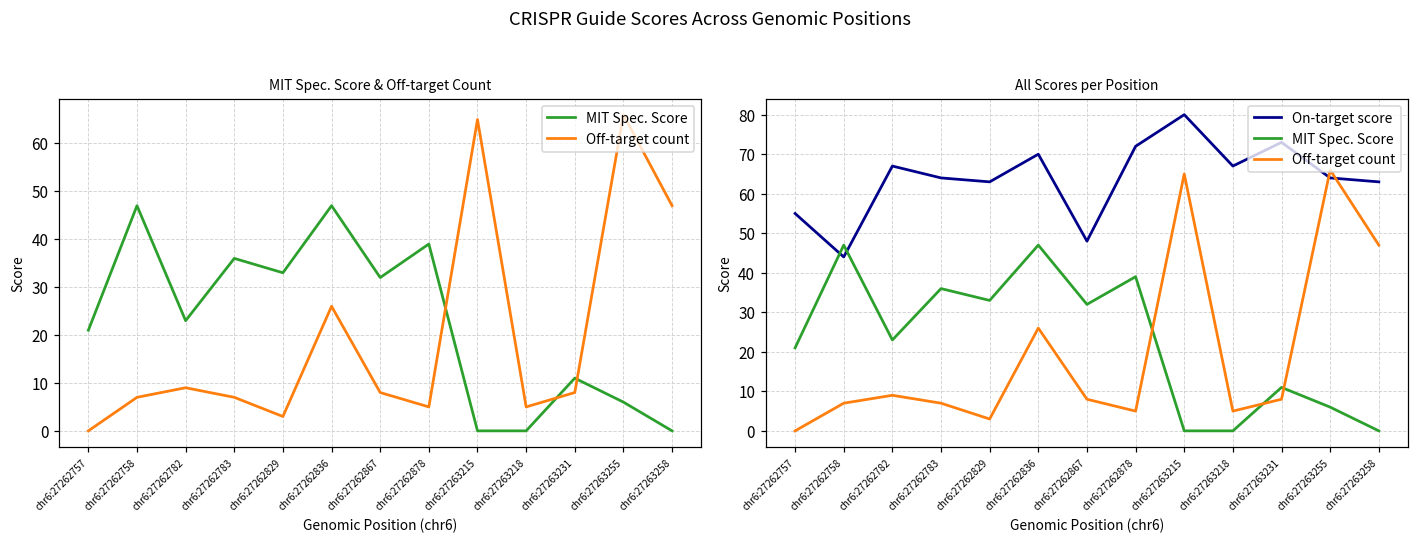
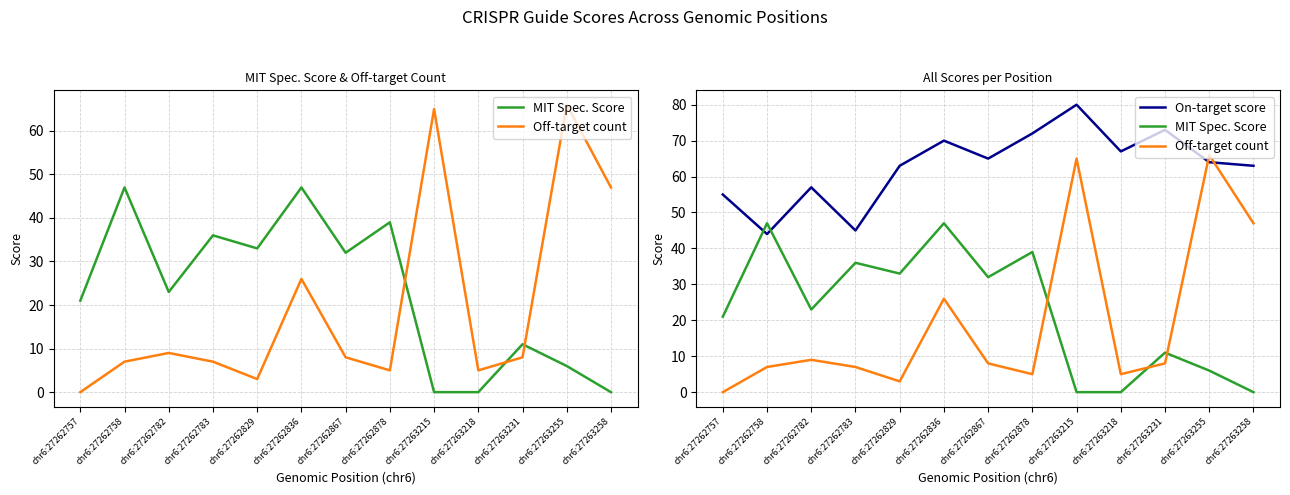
  {
    "MIT Spec. Score & Off-target Count": {
      "MIT Spec. Score": {
        "chr6:27262757": 21,
        "chr6:27262758": 47,
        "chr6:27262782": 23,
        "chr6:27262783": 36,
        "chr6:27262829": 33,
        "chr6:27262836": 47,
        "chr6:27262867": 32,
        "chr6:27262878": 39,
        "chr6:27263215": 0,
        "chr6:27263218": 0,
        "chr6:27263231": 11,
        "chr6:27263255": 6,
        "chr6:27263258": 0
      },
      "Off-target count": {
        "chr6:27262757": 0,
        "chr6:27262758": 7,
        "chr6:27262782": 9,
        "chr6:27262783": 7,
        "chr6:27262829": 3,
        "chr6:27262836": 26,
        "chr6:27262867": 8,
        "chr6:27262878": 5,
        "chr6:27263215": 65,
        "chr6:27263218": 5,
        "chr6:27263231": 8,
        "chr6:27263258": 47
      }
    },
    "All Scores per Position": {
      "On-target score": {
        "chr6:27262757": 55,
        "chr6:27262758": 44,
-       "chr6:27262782": 67,
-       "chr6:27262783": 64,
+       "chr6:27262782": 57,
+       "chr6:27262783": 45,
        "chr6:27262829": 63,
        "chr6:27262836": 70,
-       "chr6:27262867": 48,
+       "chr6:27262867": 65,
        "chr6:27262878": 72,
        "chr6:27263215": 80,
        "chr6:27263218": 67,
        "chr6:27263255": 64,
        "chr6:27263258": 63
      },
      "MIT Spec. Score": {
        "chr6:27262757": 21,
        "chr6:27262758": 47,
        "chr6:27262782": 23,
        "chr6:27262783": 36,
        "chr6:27262829": 33,
        "chr6:27262836": 47,
        "chr6:27262867": 32,
        "chr6:27262878": 39,
        "chr6:27263215": 0,
        "chr6:27263218": 0,
        "chr6:27263231": 11,
        "chr6:27263255": 6,
        "chr6:27263258": 0
      },
      "Off-target count": {
        "chr6:27262757": 0,
        "chr6:27262758": 7,
        "chr6:27262782": 9,
        "chr6:27262783": 7,
        "chr6:27262829": 3,
        "chr6:27262836": 26,
        "chr6:27262867": 8,
        "chr6:27262878": 5,
        "chr6:27263215": 65,
        "chr6:27263218": 5,
        "chr6:27263231": 8,
        "chr6:27263258": 47
      }
    }
  }
